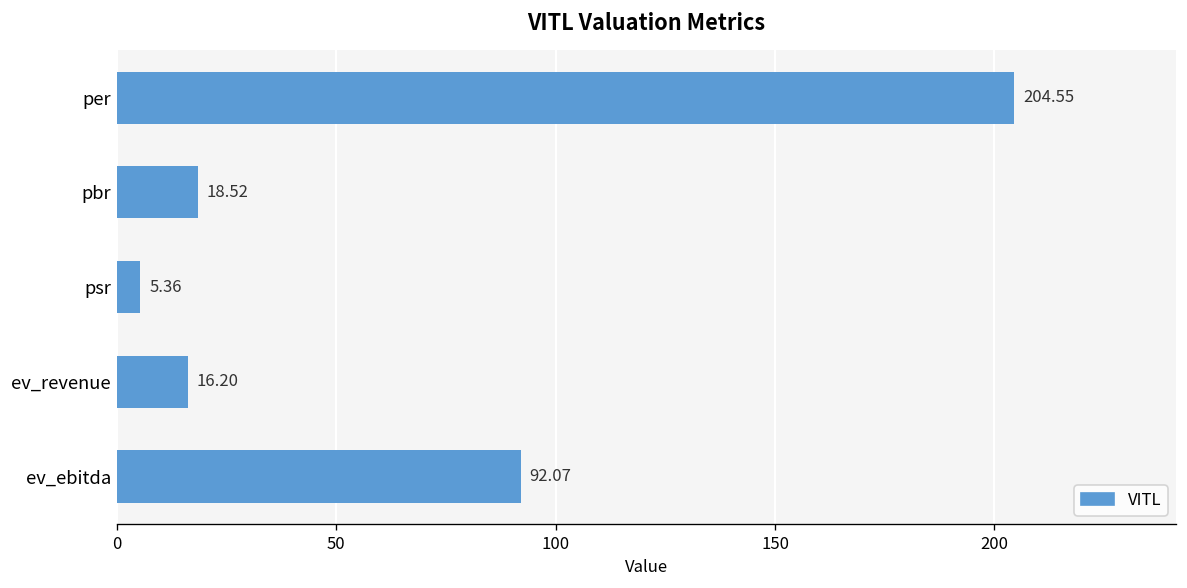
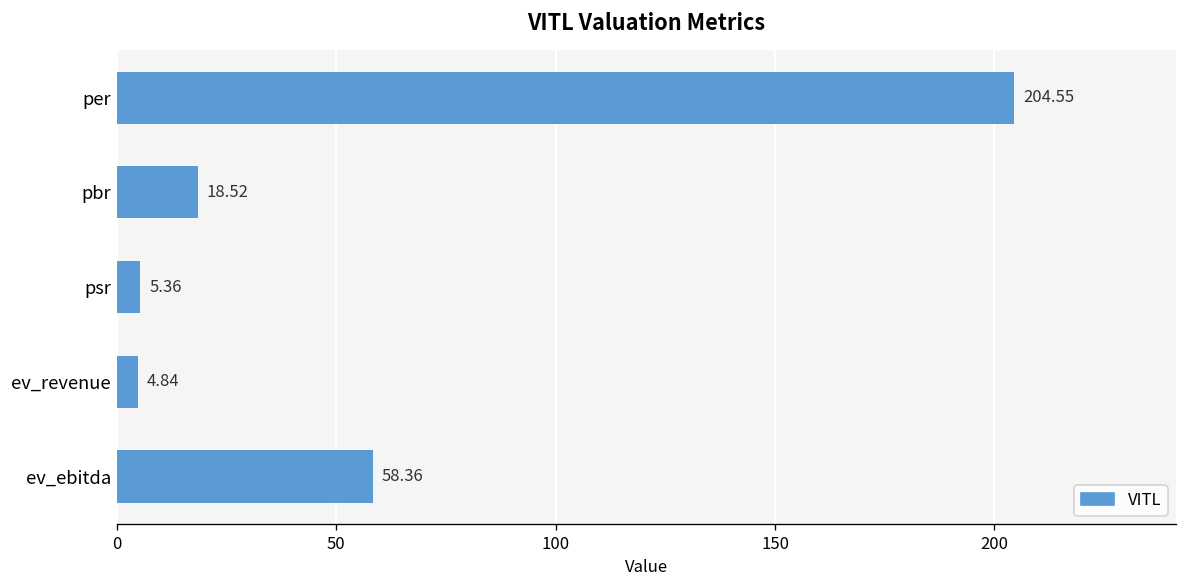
  {
    "per": 204.55,
    "pbr": 18.52,
    "psr": 5.36,
-   "ev_revenue": 16.20,
-   "ev_ebitda": 92.07
+   "ev_revenue": 4.84,
+   "ev_ebitda": 58.36
  }
